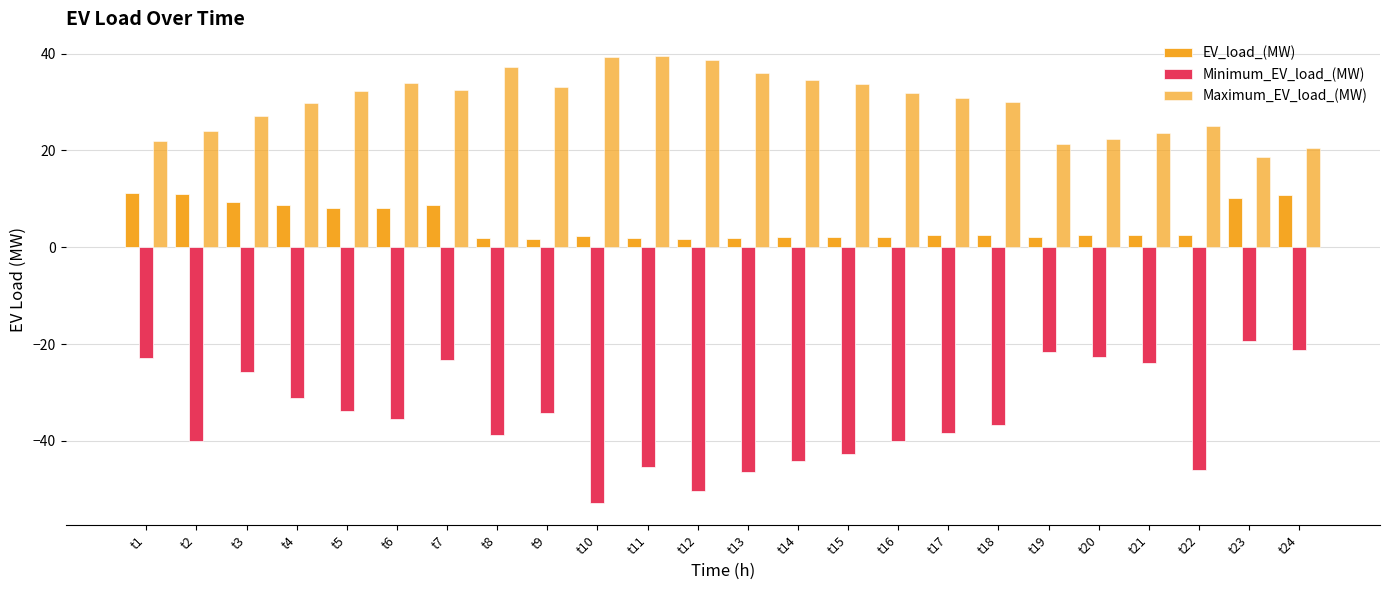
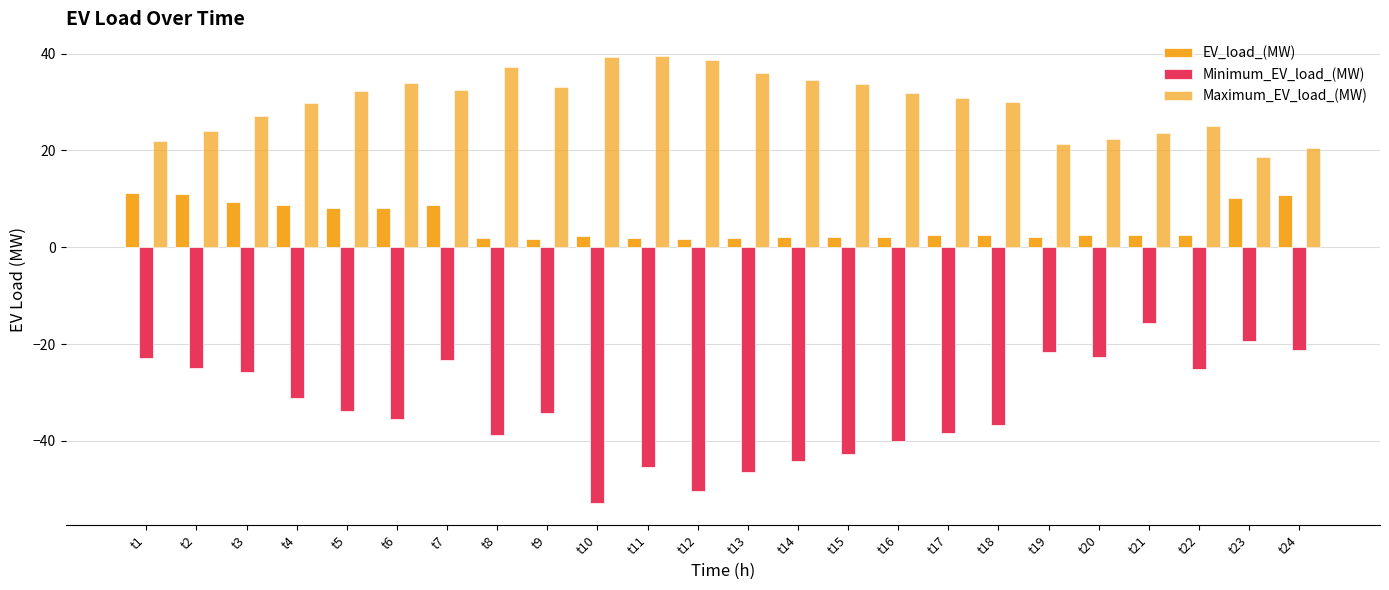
  {
    "Minimum_EV_load_(MW)": {
      "t1": -23,
-     "t2": -40,
+     "t2": -25,
      "t3": -26,
      "t4": -31,
      "t5": -34,
      "t6": -35,
      "t7": -23,
      "t8": -39,
      "t9": -34,
      "t10": -53,
      "t11": -45,
      "t12": -50,
      "t13": -47,
      "t14": -44,
      "t15": -43,
      "t16": -40,
      "t17": -38,
      "t18": -37,
      "t19": -22,
      "t20": -23,
-     "t21": -24,
-     "t22": -46,
+     "t21": -16,
+     "t22": -25,
      "t23": -19,
      "t24": -21
    }
  }
